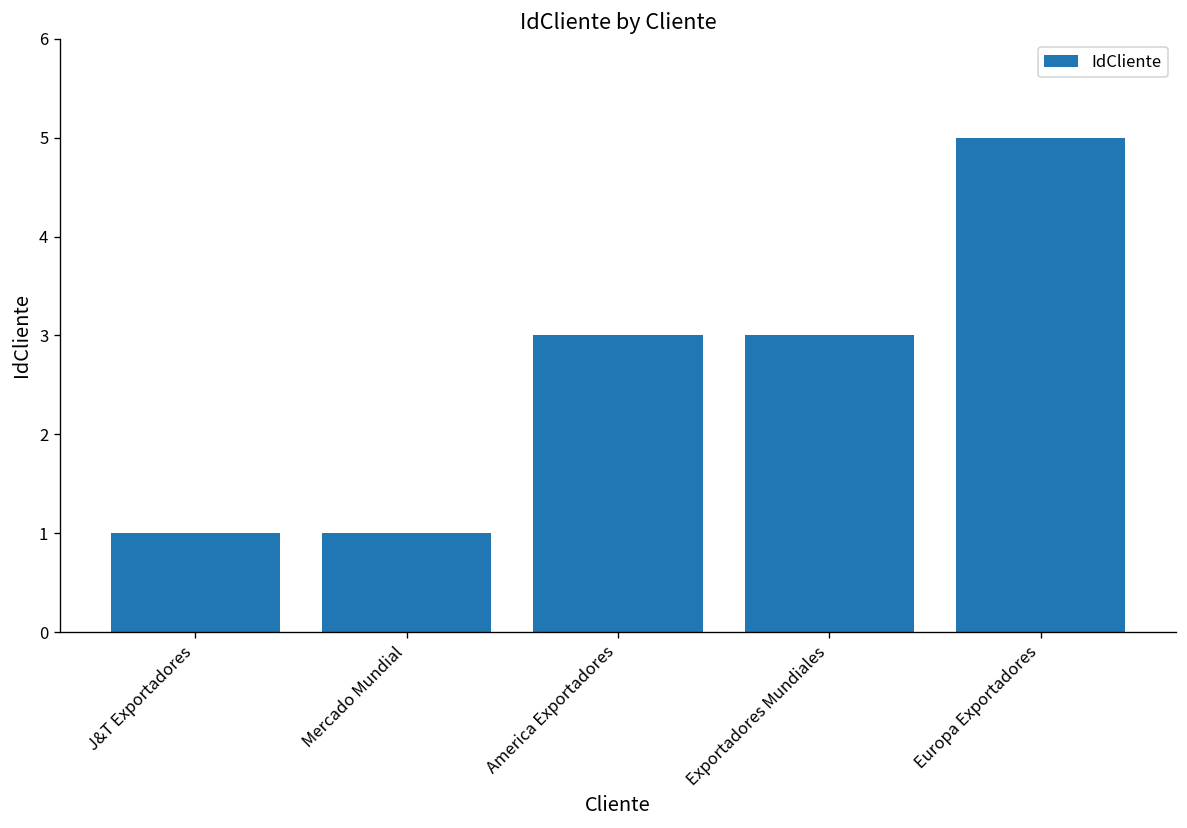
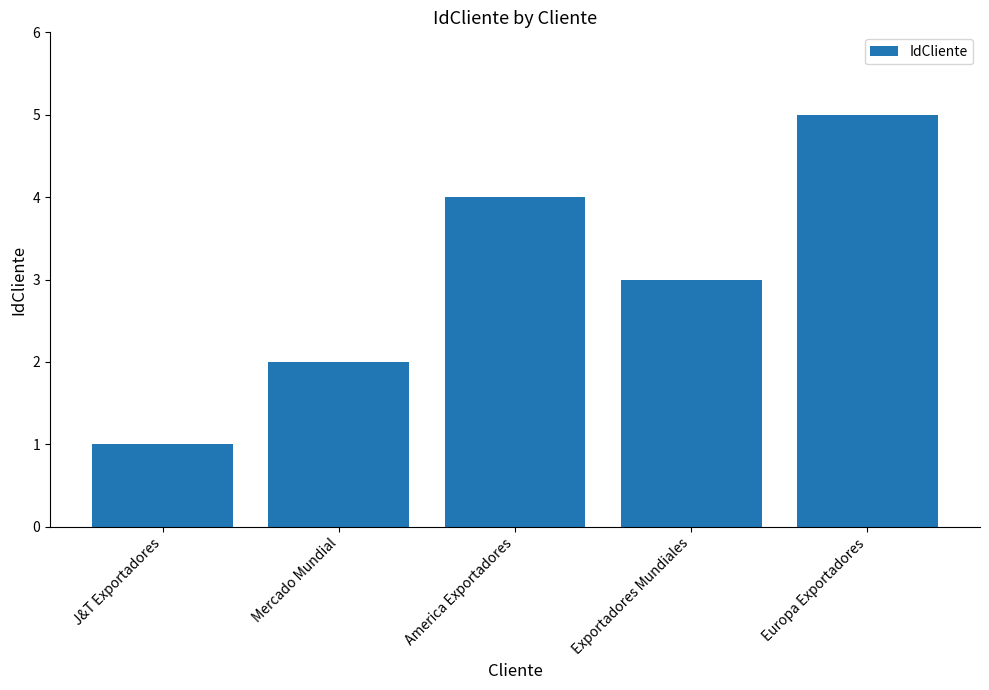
  {
    "J&T Exportadores": 1,
-   "Mercado Mundial": 1,
-   "America Exportadores": 3,
+   "Mercado Mundial": 2,
+   "America Exportadores": 4,
    "Exportadores Mundiales": 3,
    "Europa Exportadores": 5
  }
